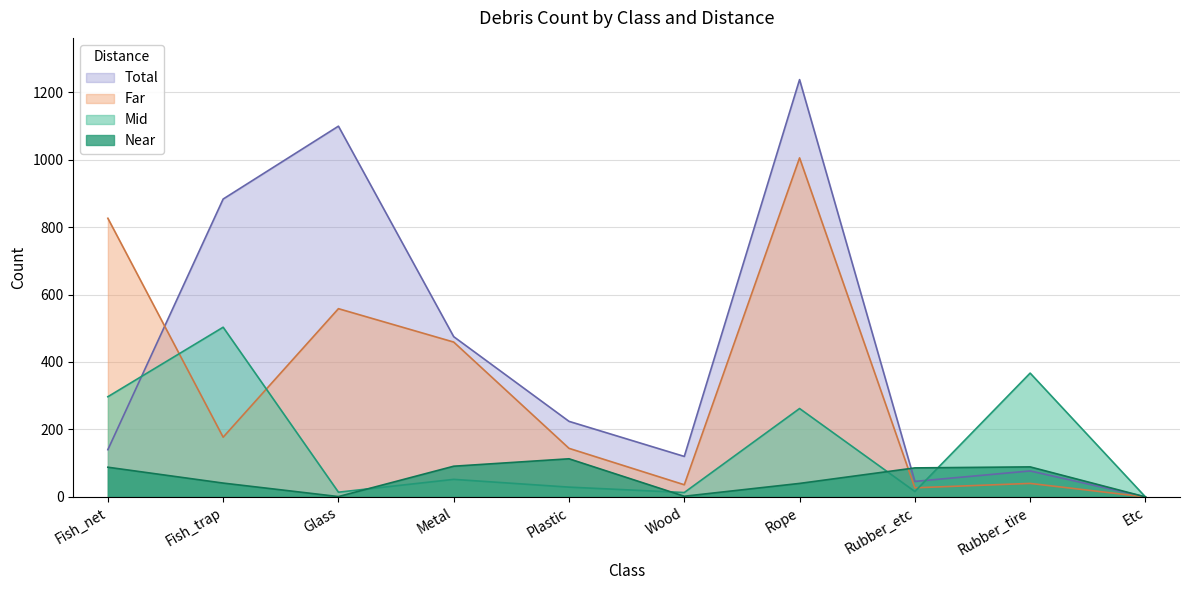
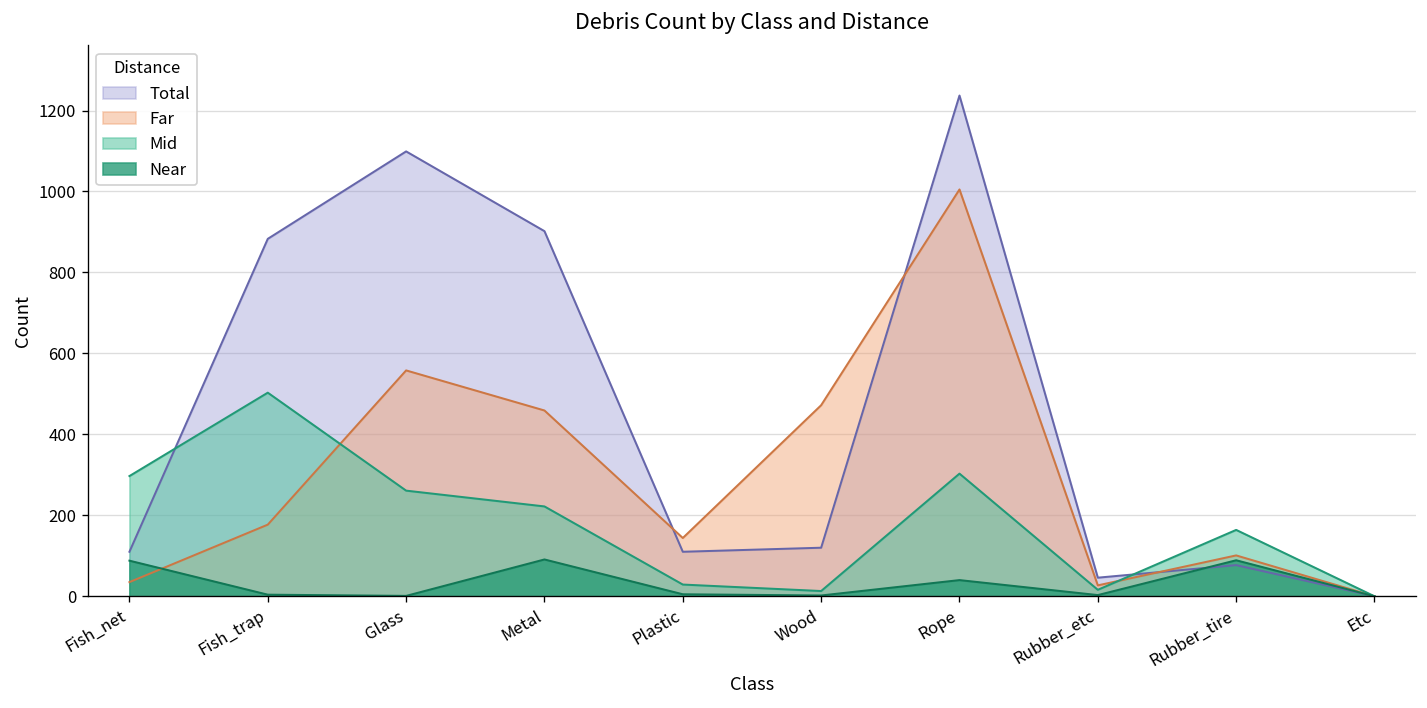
  {
    "Total": {
-     "Fish_net": 140,
+     "Fish_net": 110,
      "Fish_trap": 880,
      "Glass": 1100,
-     "Metal": 480,
-     "Plastic": 220,
+     "Metal": 900,
+     "Plastic": 110,
      "Wood": 120,
      "Rope": 1240,
      "Rubber_etc": 50,
      "Rubber_tire": 80
    },
    "Far": {
-     "Fish_net": 830,
+     "Fish_net": 40,
      "Fish_trap": 180,
      "Glass": 560,
      "Metal": 460,
      "Plastic": 140,
-     "Wood": 40,
+     "Wood": 470,
      "Rope": 1010,
      "Rubber_etc": 30,
-     "Rubber_tire": 40
+     "Rubber_tire": 100
    },
    "Mid": {
      "Fish_net": 300,
      "Fish_trap": 500,
-     "Glass": 10,
-     "Metal": 50,
+     "Glass": 260,
+     "Metal": 220,
      "Plastic": 30,
      "Wood": 10,
-     "Rope": 260,
+     "Rope": 300,
      "Rubber_etc": 20,
-     "Rubber_tire": 370
+     "Rubber_tire": 160
    },
    "Near": {
      "Fish_net": 90,
-     "Fish_trap": 40,
+     "Fish_trap": 0,
      "Glass": 0,
      "Metal": 90,
-     "Plastic": 110,
+     "Plastic": 10,
      "Wood": 0,
      "Rope": 40,
-     "Rubber_etc": 90,
+     "Rubber_etc": 0,
      "Rubber_tire": 90
    }
  }
